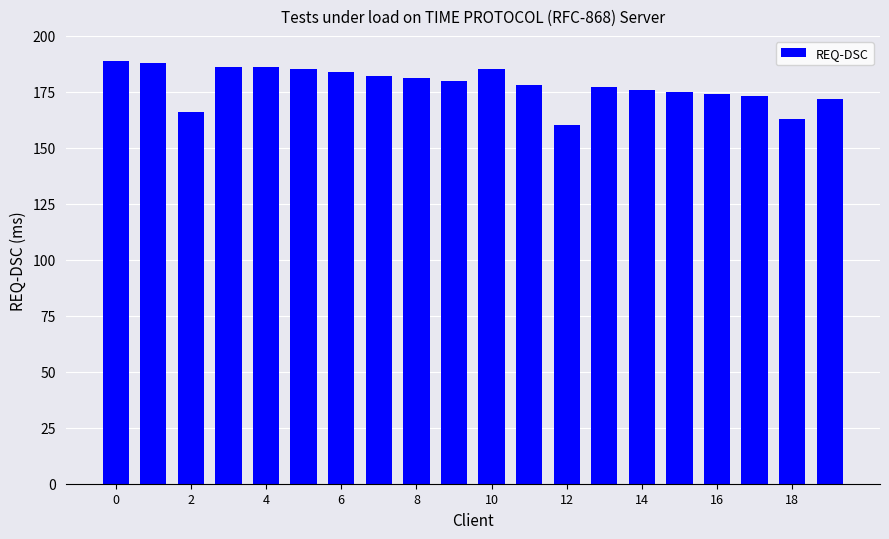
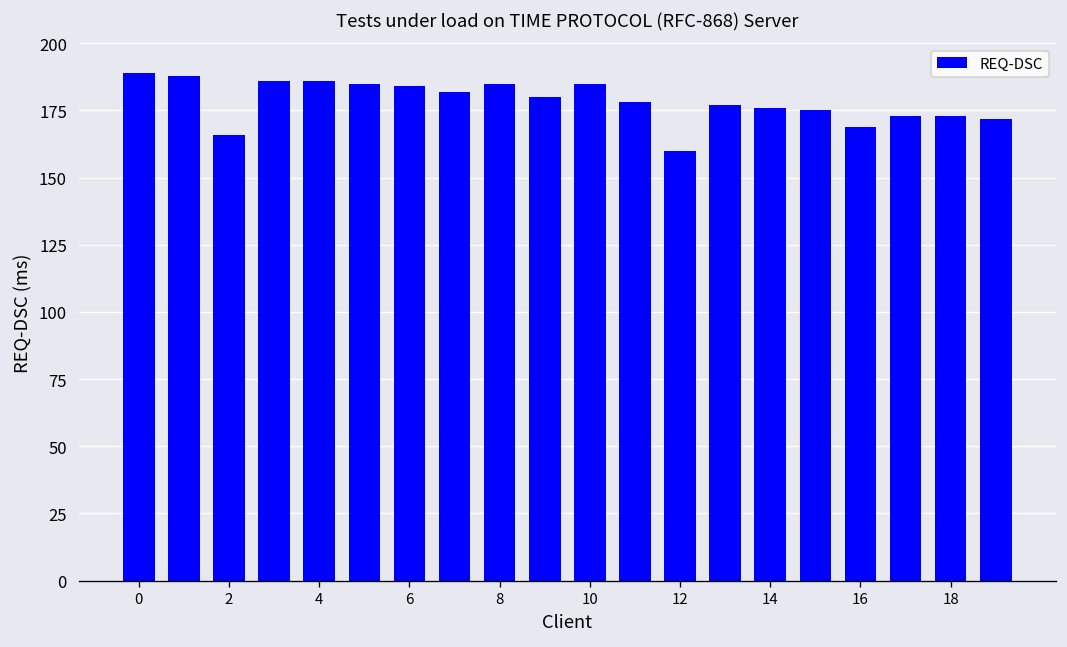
  {
    "0": 189,
    "2": 166,
    "4": 186,
    "6": 184,
-   "8": 181,
+   "8": 185,
    "10": 185,
    "12": 160,
    "14": 176,
-   "16": 174,
-   "18": 163
+   "16": 169,
+   "18": 173
  }
